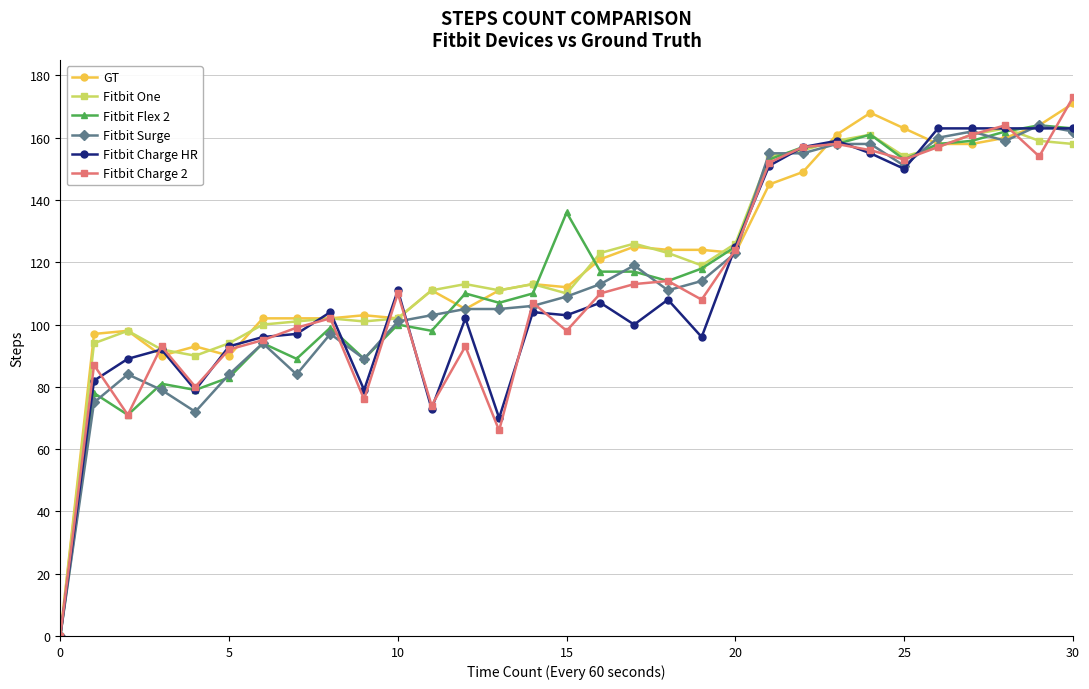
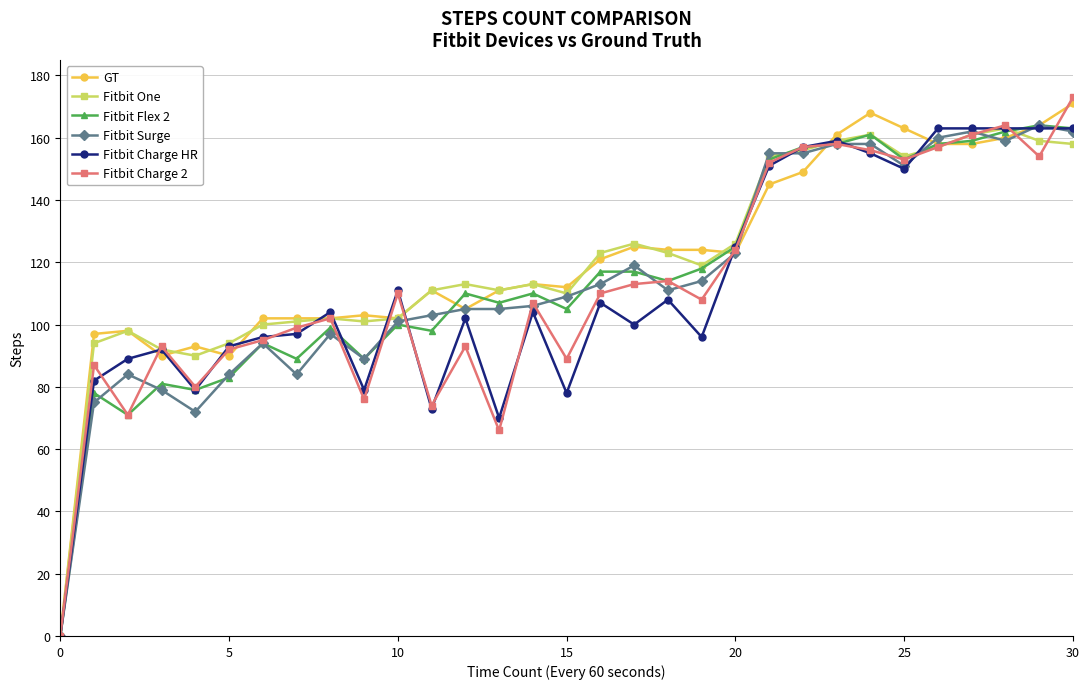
  {
    "Fitbit Flex 2": {
      "5": 83,
      "10": 100,
-     "15": 136
+     "15": 105
    },
    "Fitbit Surge": {
      "5": 84,
      "10": 101,
      "15": 109,
      "25": 151,
      "30": 162
    },
    "Fitbit Charge HR": {
      "5": 93,
      "10": 111,
-     "15": 103,
+     "15": 78,
      "25": 150
    },
    "Fitbit Charge 2": {
      "5": 92,
      "10": 110,
-     "15": 98,
+     "15": 89,
      "20": 124,
      "30": 173
    }
  }
